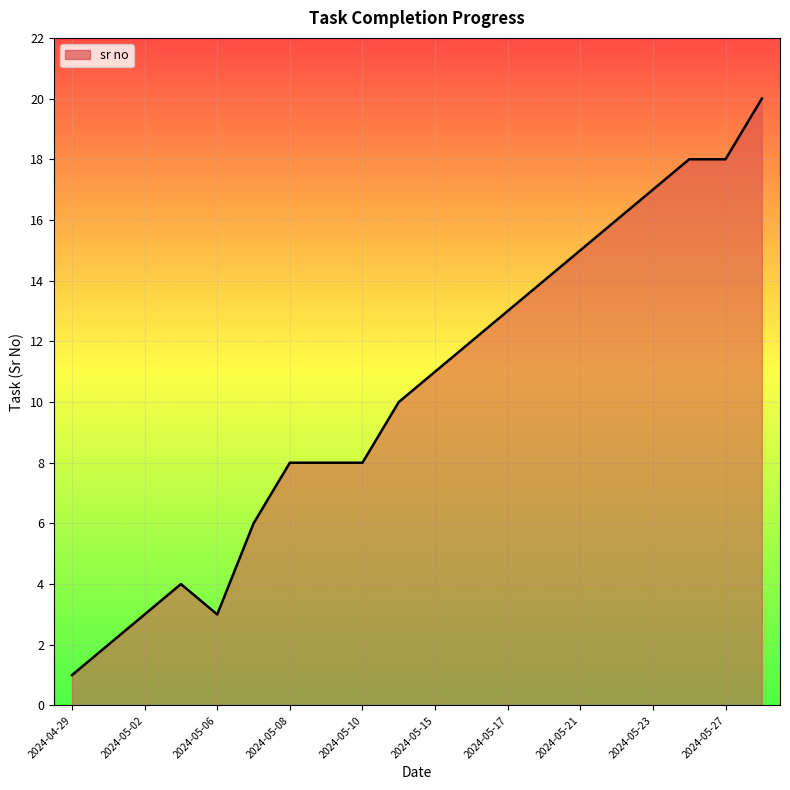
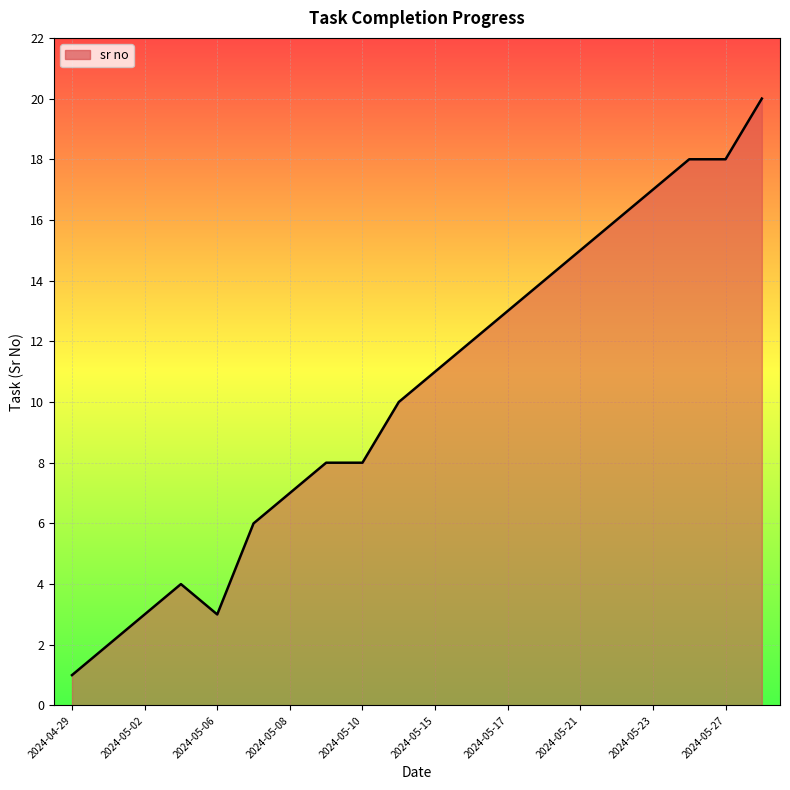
  {
    "2024-04-29": 1,
    "2024-05-02": 3,
    "2024-05-06": 3,
-   "2024-05-08": 8,
+   "2024-05-08": 7,
    "2024-05-10": 8,
    "2024-05-15": 11,
    "2024-05-17": 13,
    "2024-05-21": 15,
    "2024-05-23": 17,
    "2024-05-27": 18
  }
